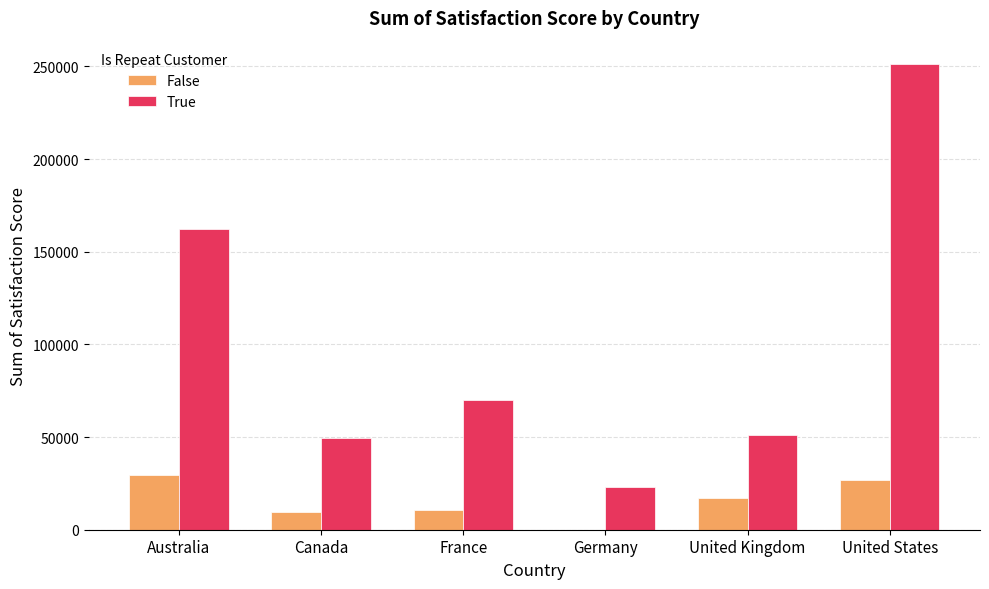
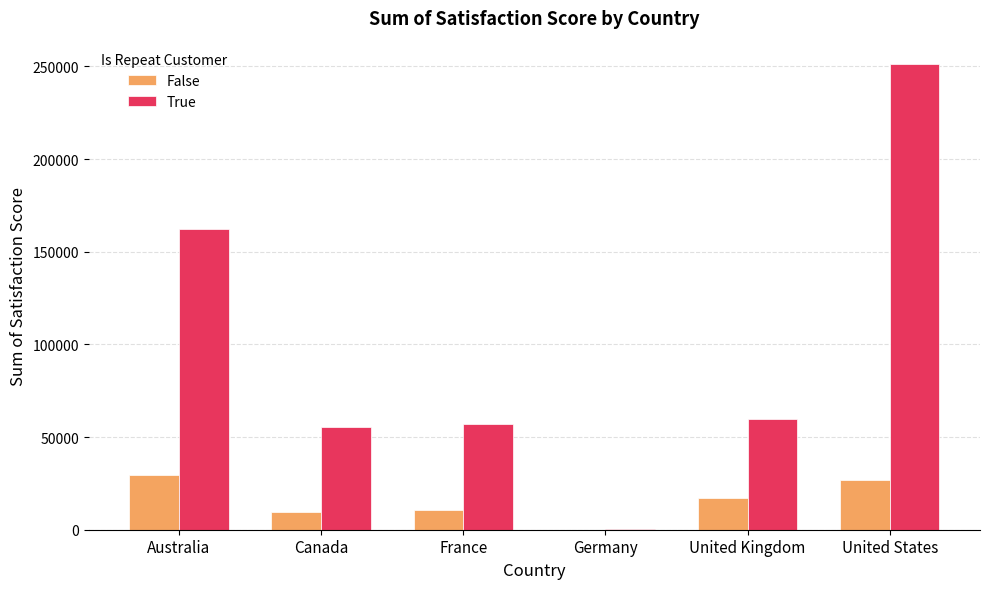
  {
    "False": {
      "Australia": 29000,
      "Canada": 10000,
      "France": 10000,
      "United Kingdom": 17000,
      "United States": 27000
    },
    "True": {
      "Australia": 162000,
-     "Canada": 49000,
-     "France": 70000,
-     "Germany": 23000,
-     "United Kingdom": 51000,
+     "Canada": 55000,
+     "France": 57000,
+     "Germany": 0,
+     "United Kingdom": 60000,
      "United States": 251000
    }
  }
